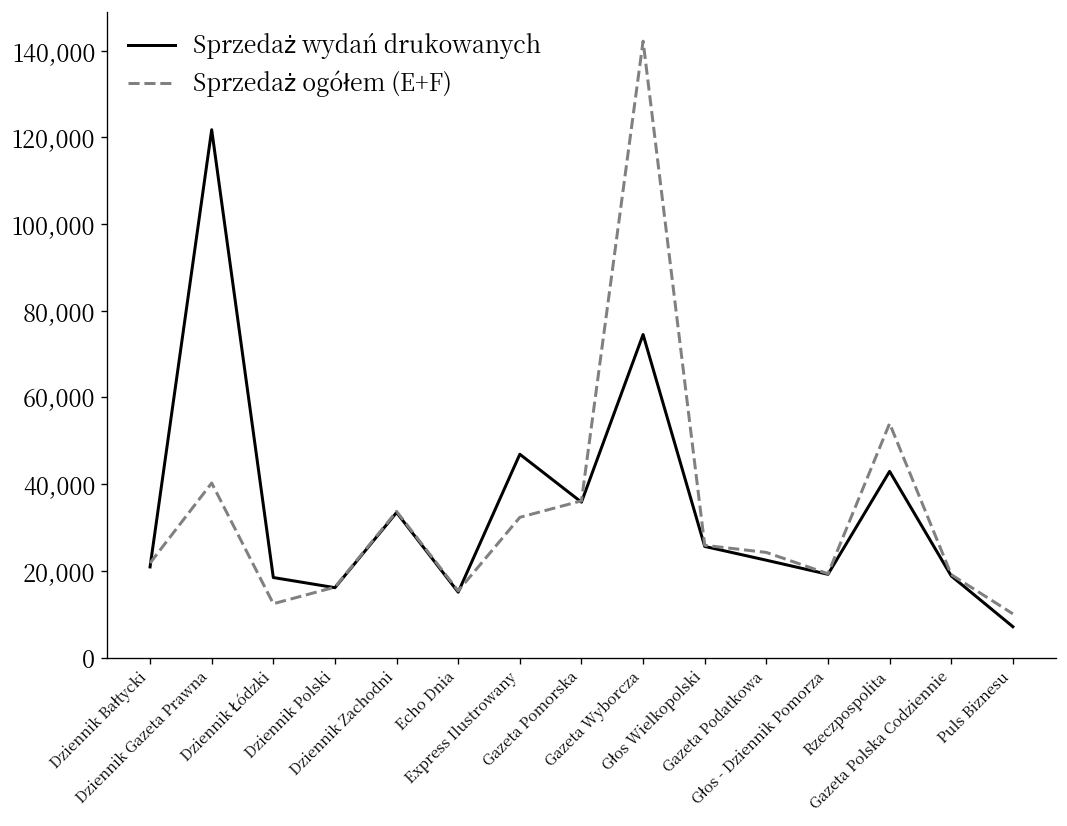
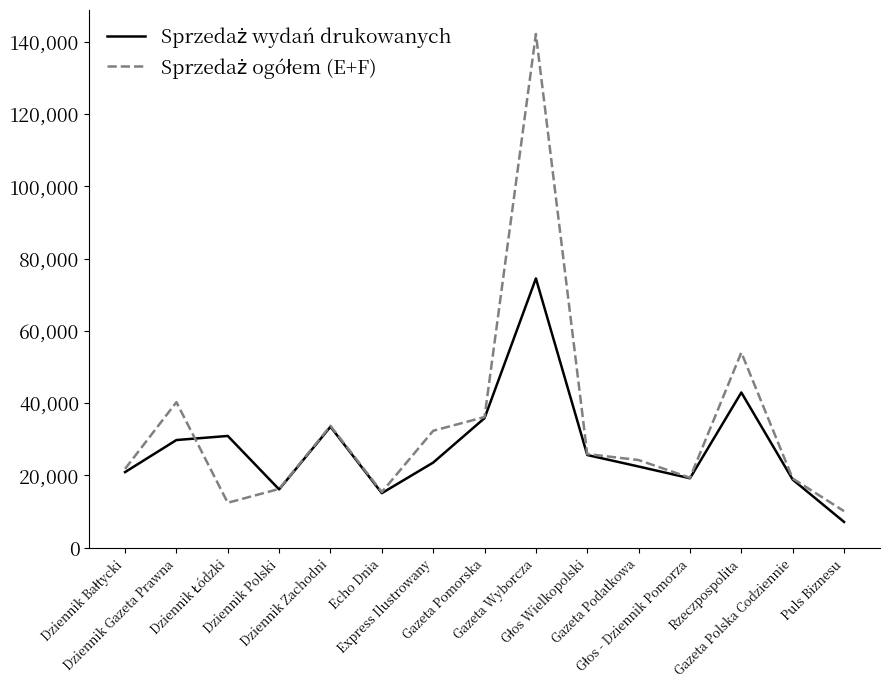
  {
    "Sprzedaż wydań drukowanych": {
      "Dziennik Bałtycki": "21,000",
-     "Dziennik Gazeta Prawna": "122,000",
-     "Dziennik Łódzki": "18,000",
-     "Express Ilustrowany": "47,000",
+     "Dziennik Gazeta Prawna": "30,000",
+     "Dziennik Łódzki": "31,000",
+     "Express Ilustrowany": "24,000",
      "Gazeta Wyborcza": "75,000",
      "Gazeta Podatkowa": "22,000",
      "Rzeczpospolita": "43,000",
      "Puls Biznesu": "7,000"
    },
    "Sprzedaż ogółem (E+F)": {
      "Dziennik Bałtycki": "22,000",
      "Dziennik Gazeta Prawna": "40,000",
      "Dziennik Łódzki": "12,000",
      "Express Ilustrowany": "32,000",
      "Gazeta Wyborcza": "142,000",
      "Gazeta Podatkowa": "24,000",
      "Rzeczpospolita": "54,000",
      "Puls Biznesu": "10,000"
    }
  }
